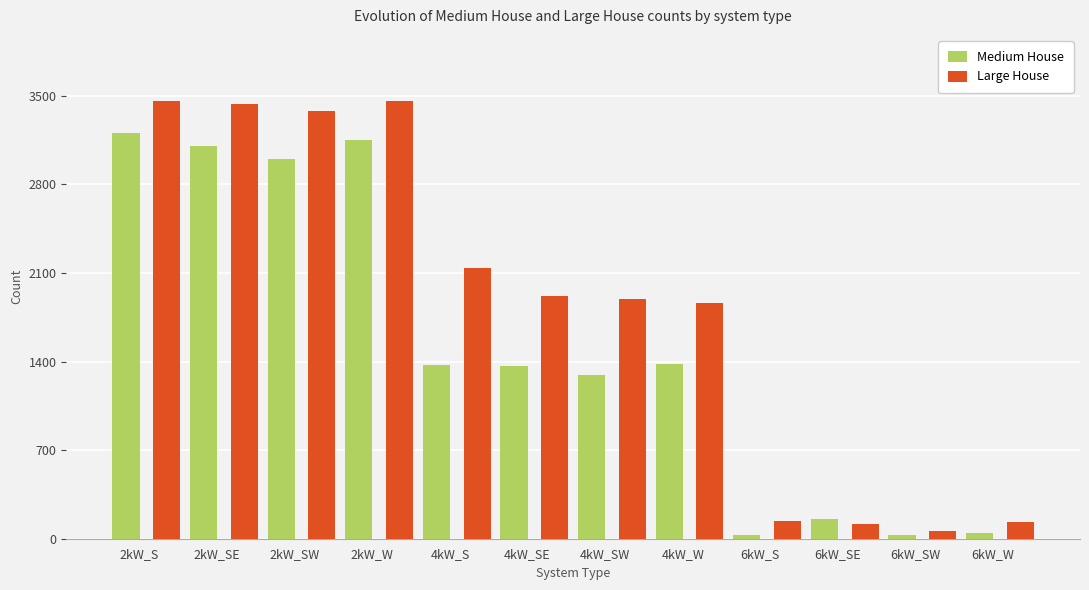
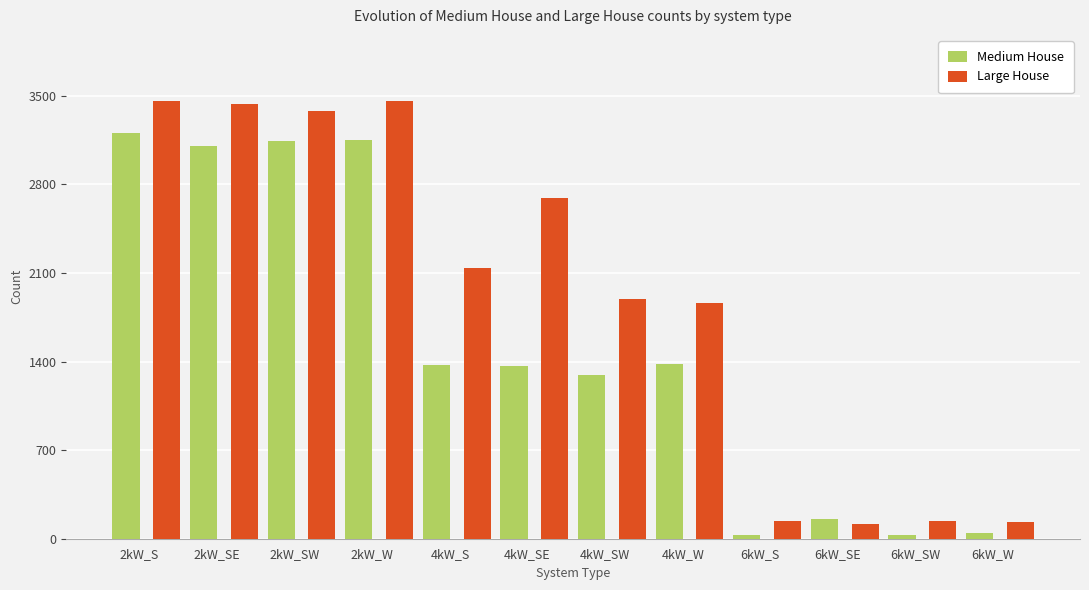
  {
    "Medium House": {
      "2kW_S": 3200,
      "2kW_SE": 3100,
-     "2kW_SW": 3000,
+     "2kW_SW": 3150,
      "2kW_W": 3150,
      "4kW_S": 1370,
      "4kW_SE": 1370,
      "4kW_SW": 1290,
      "4kW_W": 1380,
      "6kW_S": 30,
      "6kW_SE": 160,
      "6kW_SW": 30,
      "6kW_W": 40
    },
    "Large House": {
      "2kW_S": 3460,
      "2kW_SE": 3440,
      "2kW_SW": 3380,
      "2kW_W": 3460,
      "4kW_S": 2140,
-     "4kW_SE": 1920,
+     "4kW_SE": 2690,
      "4kW_SW": 1900,
      "4kW_W": 1860,
      "6kW_S": 140,
      "6kW_SE": 120,
-     "6kW_SW": 60,
+     "6kW_SW": 140,
      "6kW_W": 130
    }
  }
